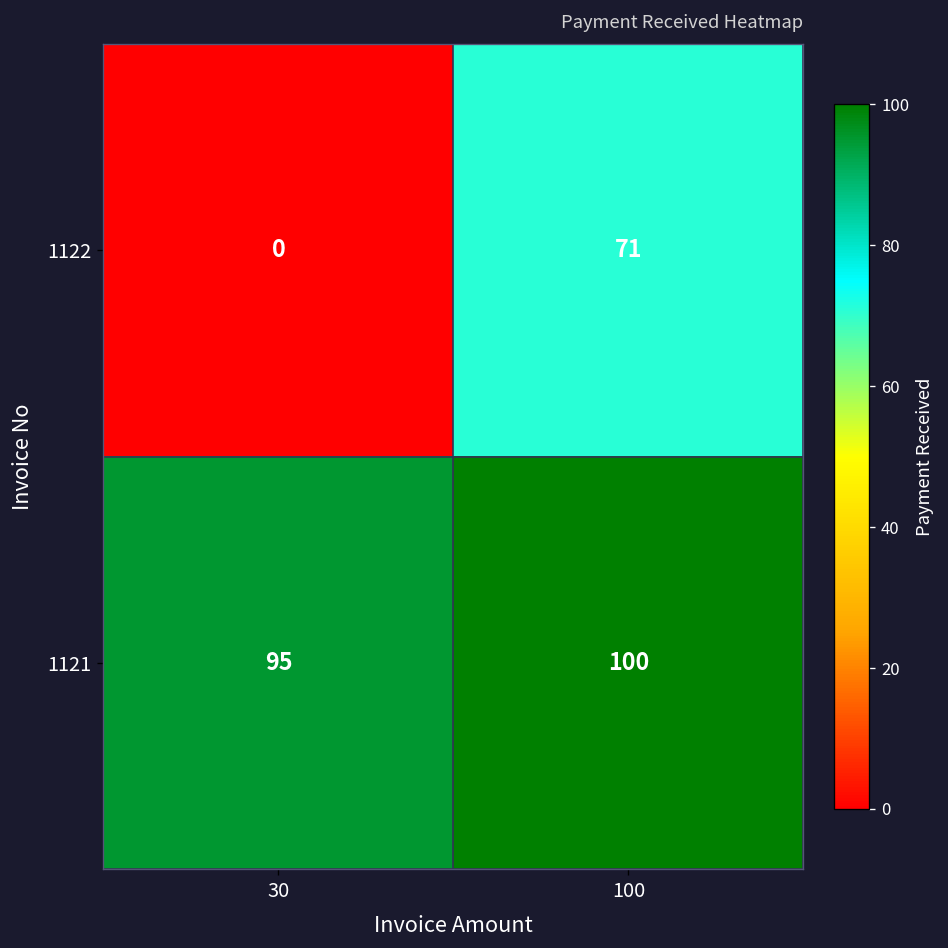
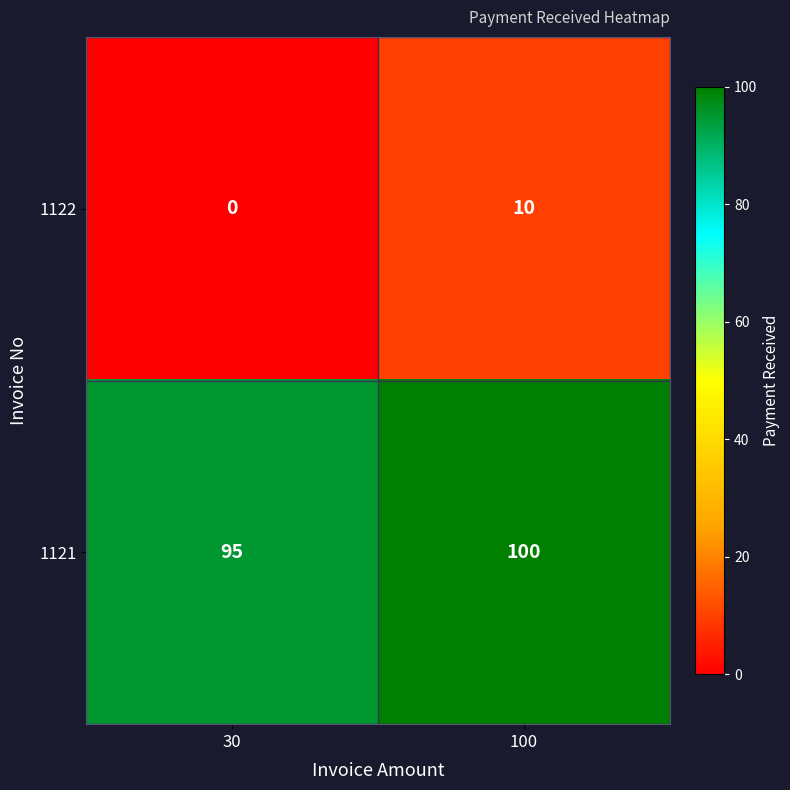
  {
    "1122": {
      "30": 0,
-     "100": 71
+     "100": 10
    },
    "1121": {
      "30": 95,
      "100": 100
    }
  }
